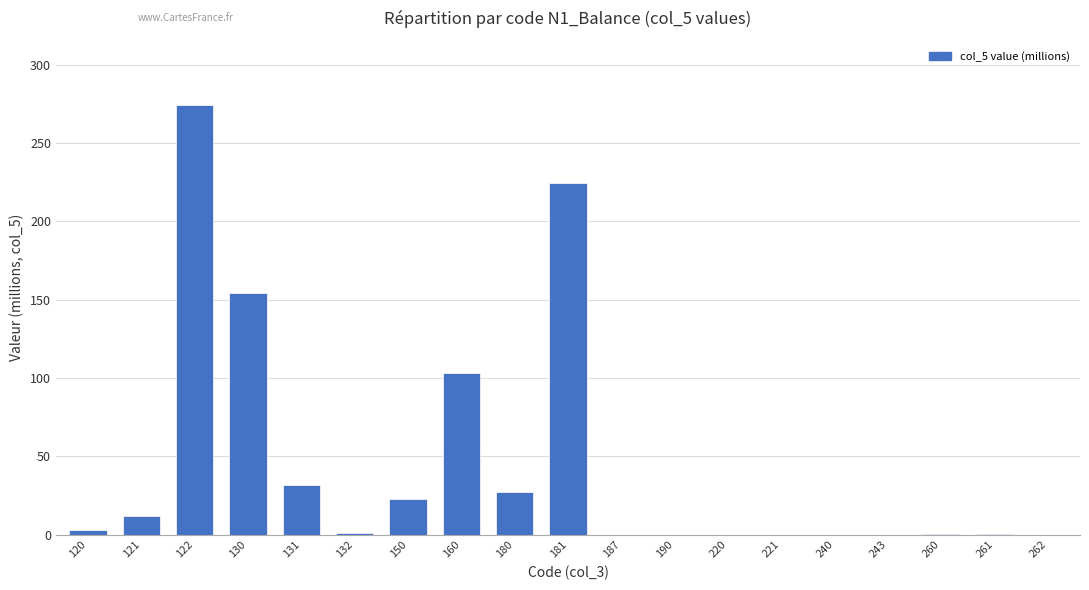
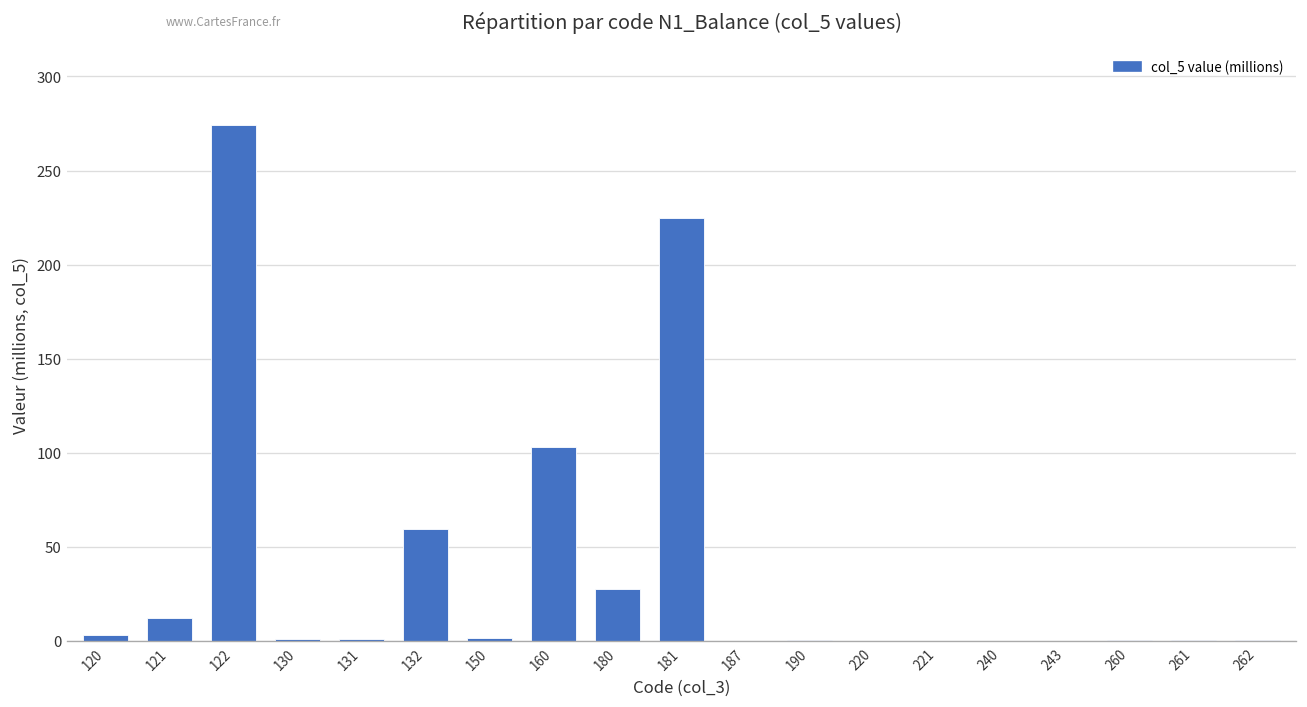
  {
    "120": 3,
    "121": 12,
    "122": 274,
-   "130": 154,
-   "131": 32,
-   "132": 1,
-   "150": 22,
+   "130": 1,
+   "131": 1,
+   "132": 59,
+   "150": 2,
    "160": 103,
    "180": 28,
    "181": 225
  }
